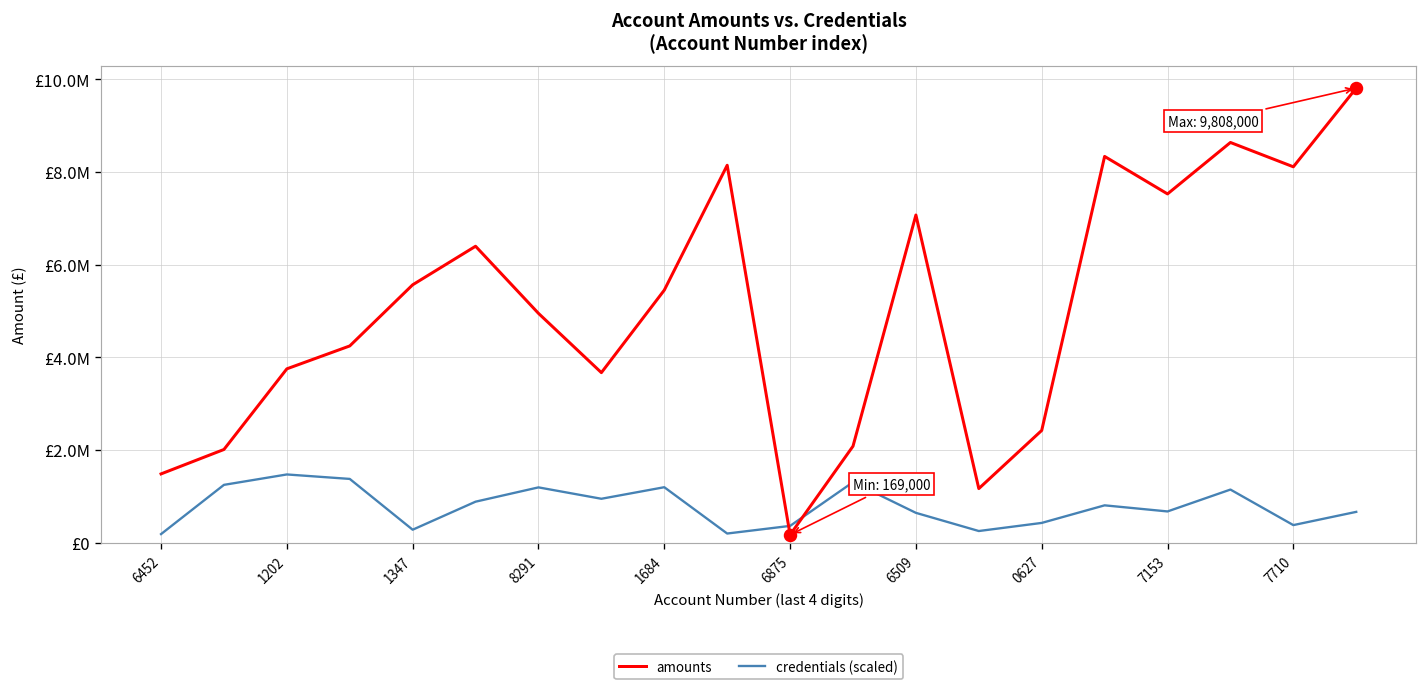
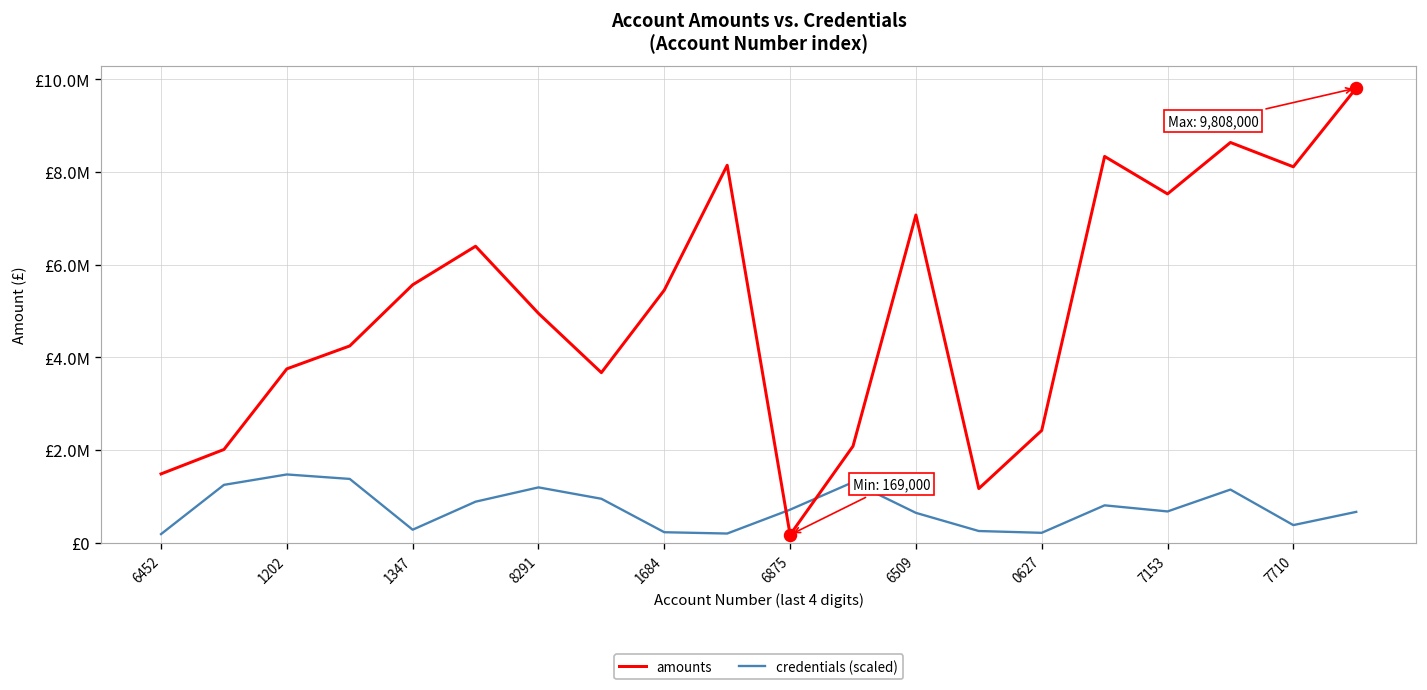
  {
    "credentials (scaled)": {
      "6452": "£200000",
      "1202": "£1500000",
      "1347": "£300000",
      "8291": "£1200000",
-     "1684": "£1200000",
-     "6875": "£400000",
-     "0627": "£400000",
+     "1684": "£200000",
+     "6875": "£700000",
+     "0627": "£200000",
      "7153": "£700000",
      "7710": "£400000"
    }
  }
